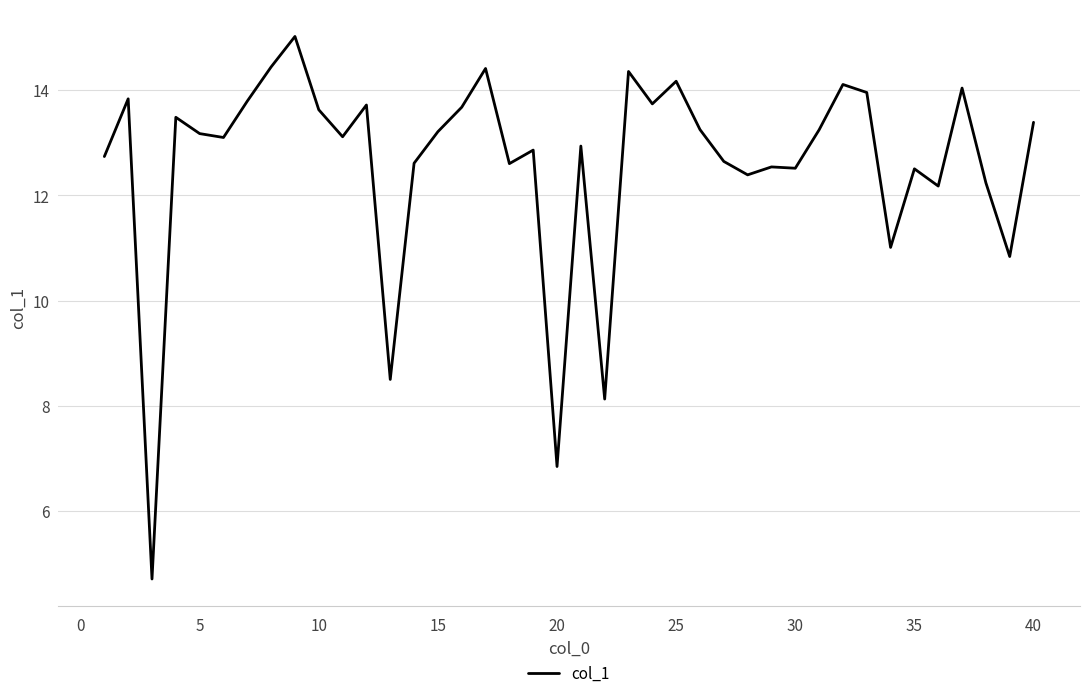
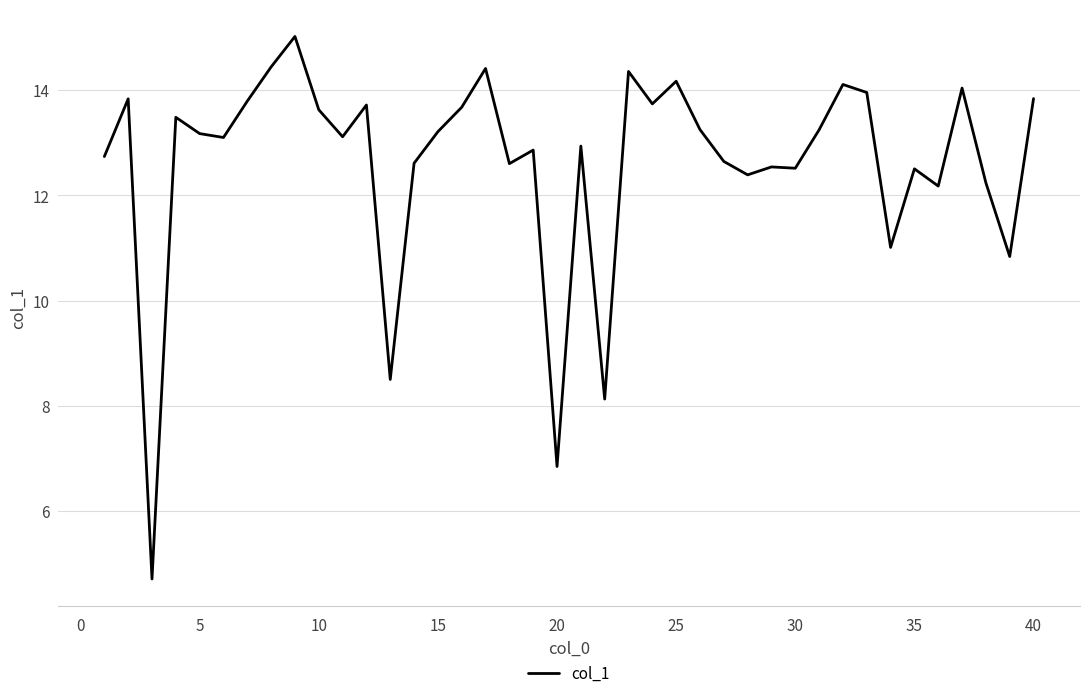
  {
    "5": 13.2,
    "10": 13.6,
    "15": 13.2,
    "20": 6.9,
    "25": 14.2,
    "30": 12.5,
    "35": 12.5,
-   "40": 13.4
+   "40": 13.8
  }
